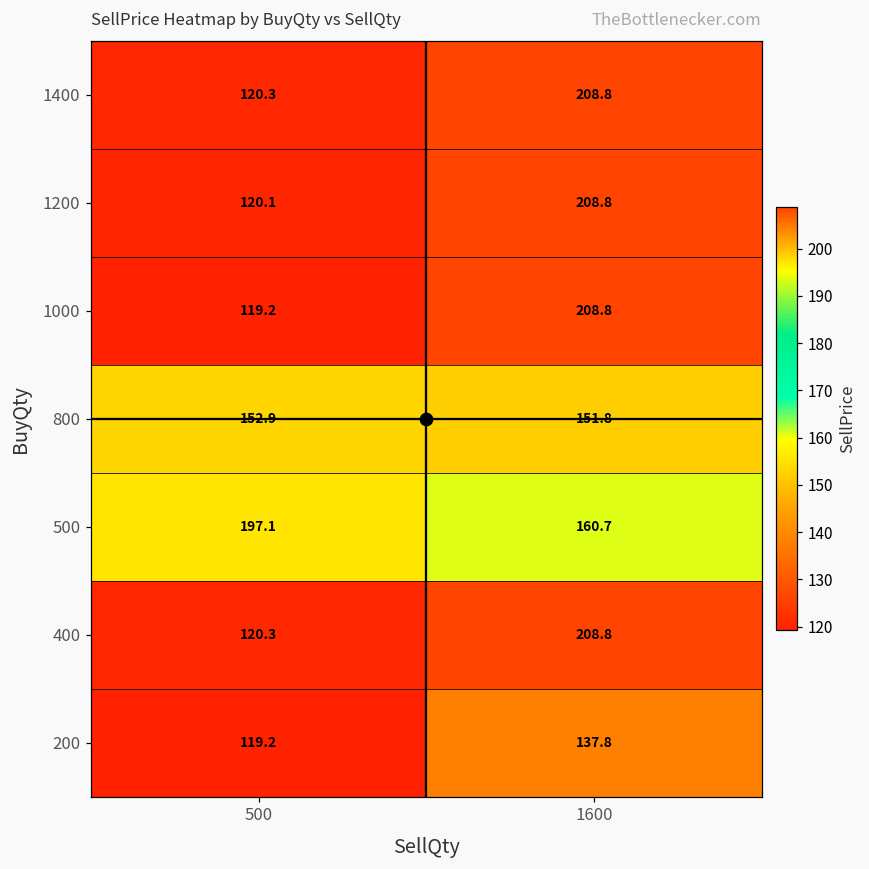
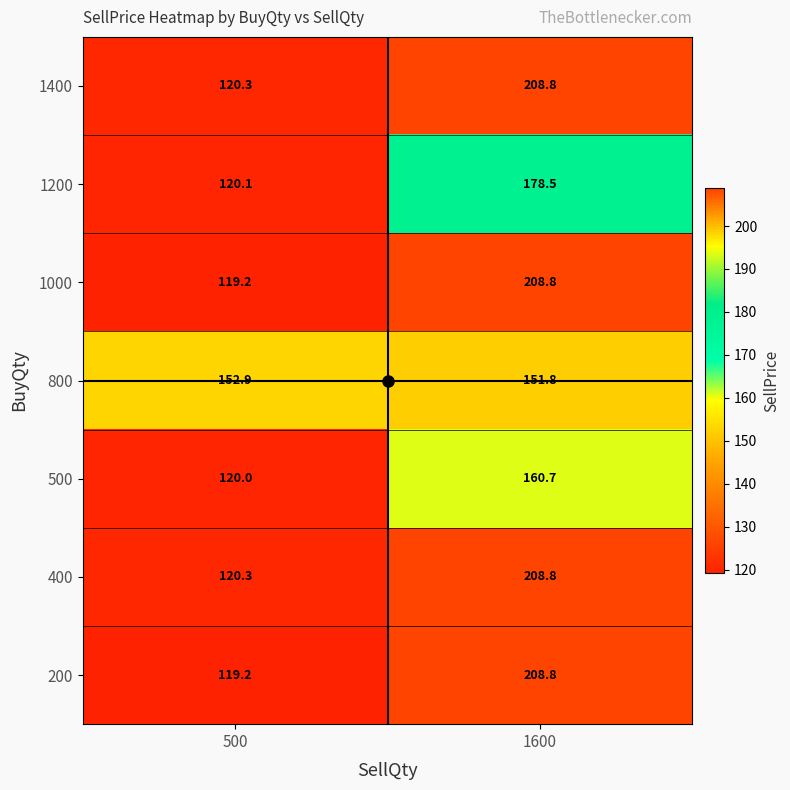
  {
    "1400": {
      "500": 120.3,
      "1600": 208.8
    },
    "1200": {
      "500": 120.1,
-     "1600": 208.8
+     "1600": 178.5
    },
    "1000": {
      "500": 119.2,
      "1600": 208.8
    },
    "800": {
      "500": 152.9,
      "1600": 151.8
    },
    "500": {
-     "500": 197.1,
+     "500": 120.0,
      "1600": 160.7
    },
    "400": {
      "500": 120.3,
      "1600": 208.8
    },
    "200": {
      "500": 119.2,
-     "1600": 137.8
+     "1600": 208.8
    }
  }
